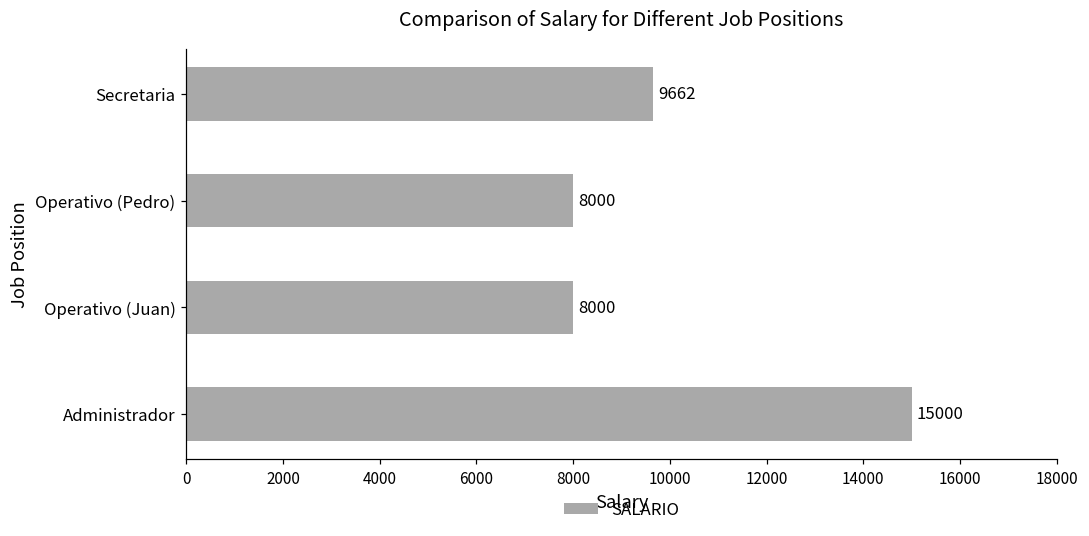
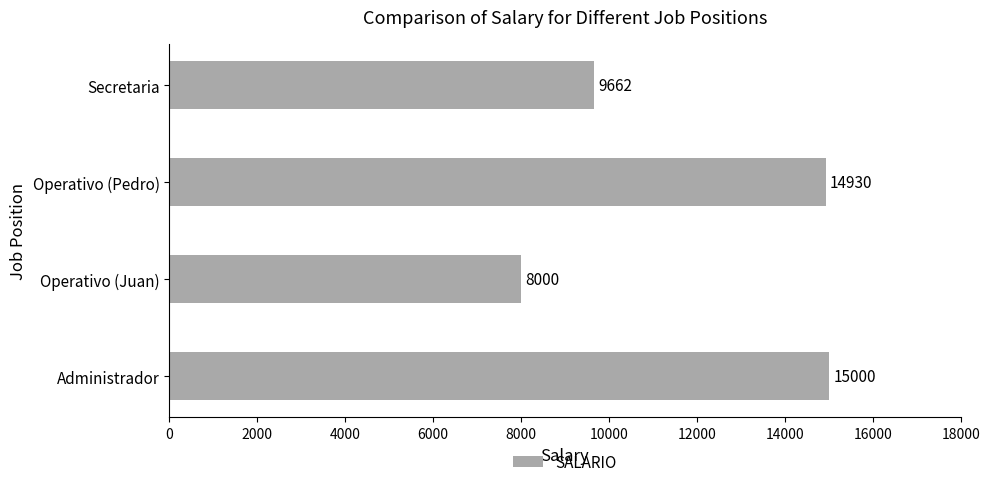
  {
    "Secretaria": 9662,
-   "Operativo (Pedro)": 8000,
+   "Operativo (Pedro)": 14930,
    "Operativo (Juan)": 8000,
    "Administrador": 15000
  }
